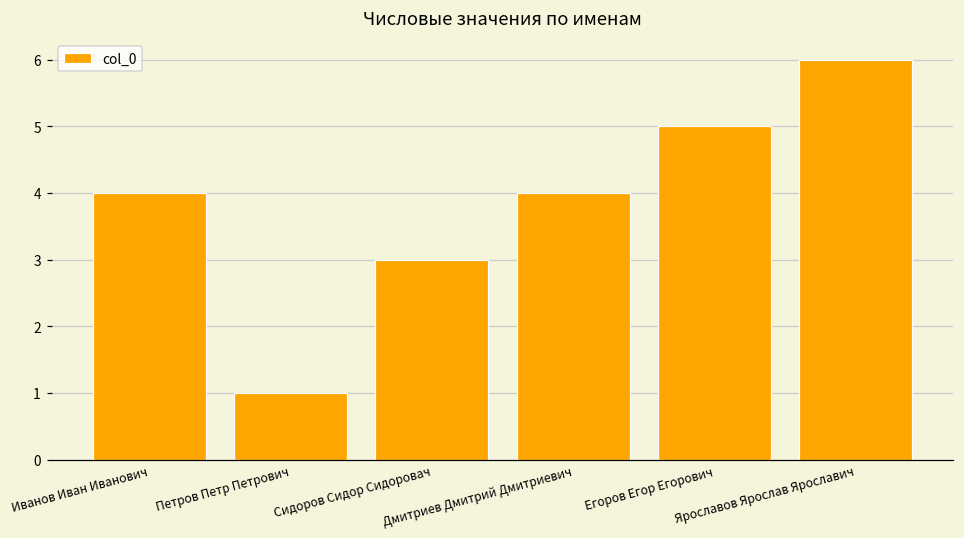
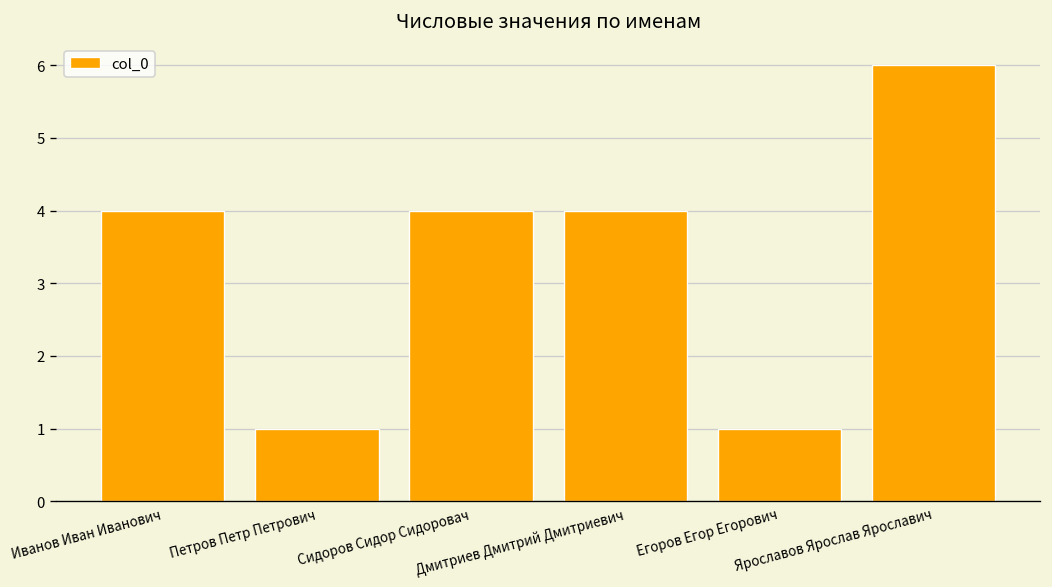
  {
    "Иванов Иван Иванович": 4,
    "Петров Петр Петрович": 1,
-   "Сидоров Сидор Сидоровач": 3,
+   "Сидоров Сидор Сидоровач": 4,
    "Дмитриев Дмитрий Дмитриевич": 4,
-   "Егоров Егор Егорович": 5,
+   "Егоров Егор Егорович": 1,
    "Ярославов Ярослав Ярославич": 6
  }
